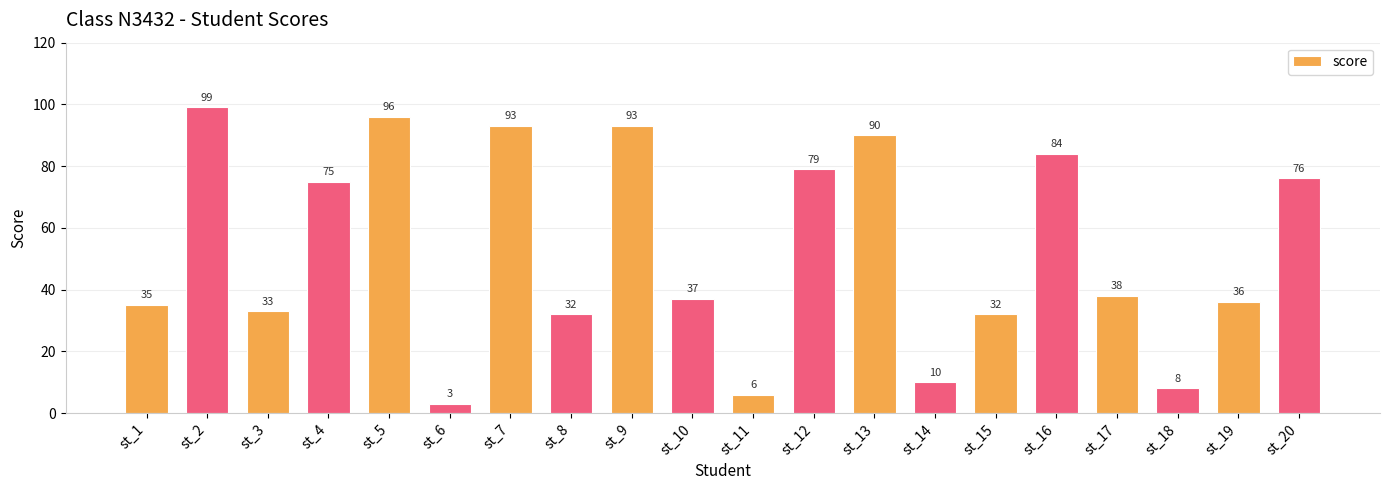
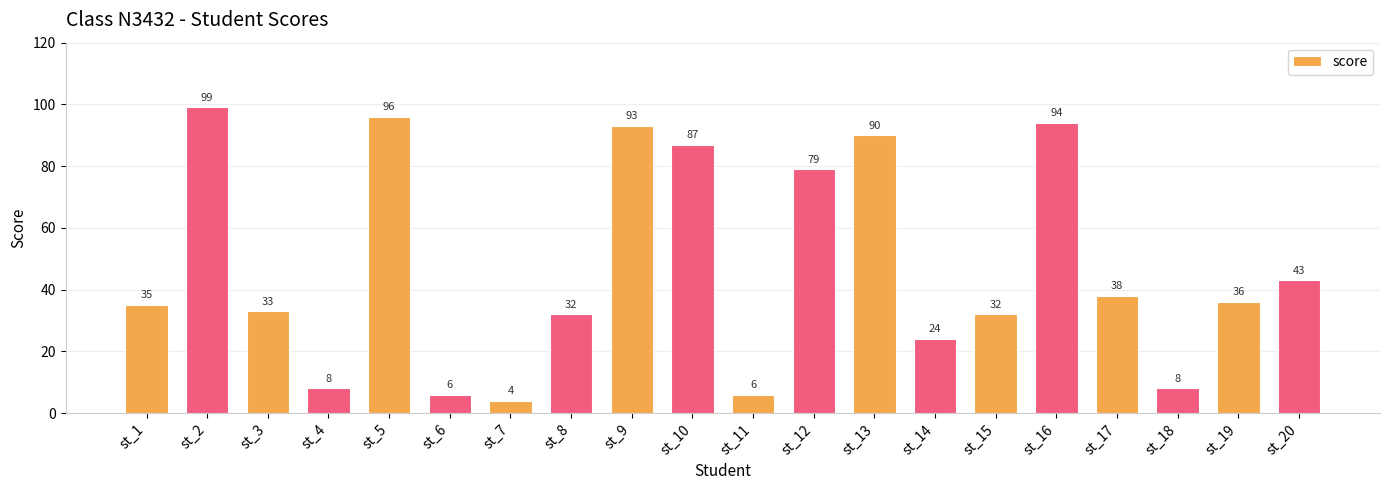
  {
    "st_1": 35,
    "st_2": 99,
    "st_3": 33,
-   "st_4": 75,
+   "st_4": 8,
    "st_5": 96,
-   "st_6": 3,
-   "st_7": 93,
+   "st_6": 6,
+   "st_7": 4,
    "st_8": 32,
    "st_9": 93,
-   "st_10": 37,
+   "st_10": 87,
    "st_11": 6,
    "st_12": 79,
    "st_13": 90,
-   "st_14": 10,
+   "st_14": 24,
    "st_15": 32,
-   "st_16": 84,
+   "st_16": 94,
    "st_17": 38,
    "st_18": 8,
    "st_19": 36,
-   "st_20": 76
+   "st_20": 43
  }
